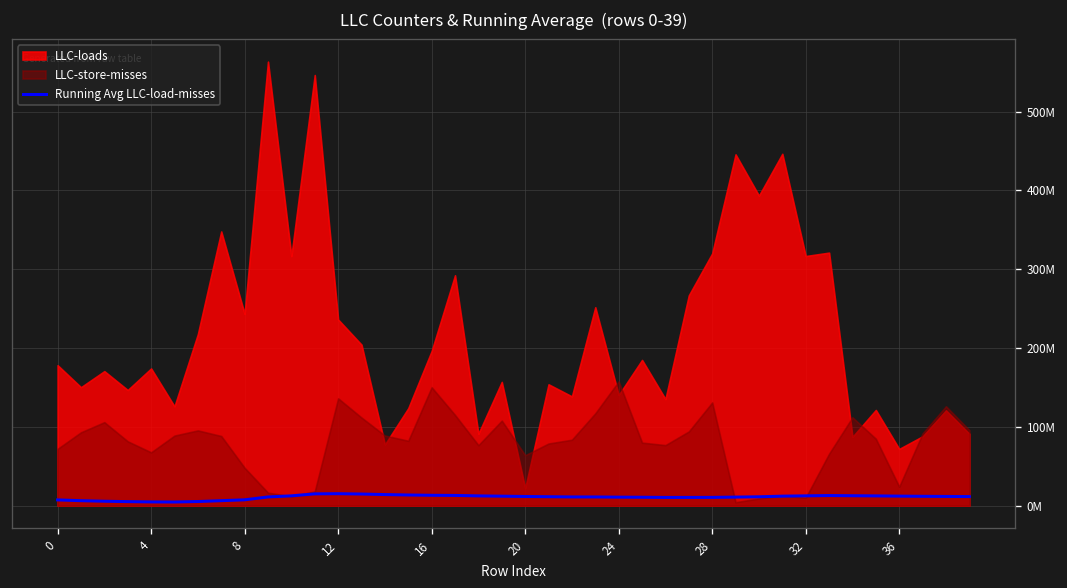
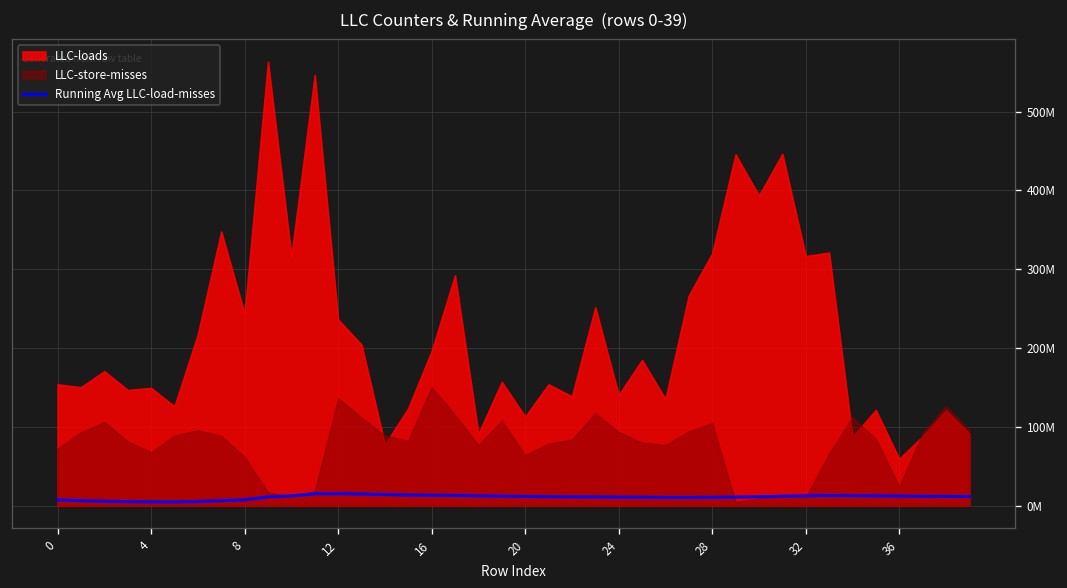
  {
    "LLC-loads": {
-     "0": 180000000,
-     "4": 170000000,
+     "0": 150000000,
+     "4": 150000000,
      "8": 240000000,
      "12": 240000000,
      "16": 200000000,
-     "20": 20000000,
+     "20": 110000000,
      "24": 140000000,
      "28": 320000000,
      "32": 320000000,
-     "36": 70000000
+     "36": 60000000
    },
    "Running Avg LLC-load-misses": {
      "0": 10000000,
      "4": 0,
      "8": 10000000,
      "12": 20000000,
      "16": 10000000,
      "20": 10000000,
      "24": 10000000,
      "28": 10000000,
      "36": 10000000
    },
    "LLC-store-misses": {
      "0": 70000000,
      "4": 70000000,
-     "8": 50000000,
+     "8": 60000000,
      "12": 140000000,
      "16": 150000000,
      "20": 60000000,
-     "24": 160000000,
-     "28": 130000000,
+     "24": 90000000,
+     "28": 100000000,
      "36": 20000000
    }
  }
